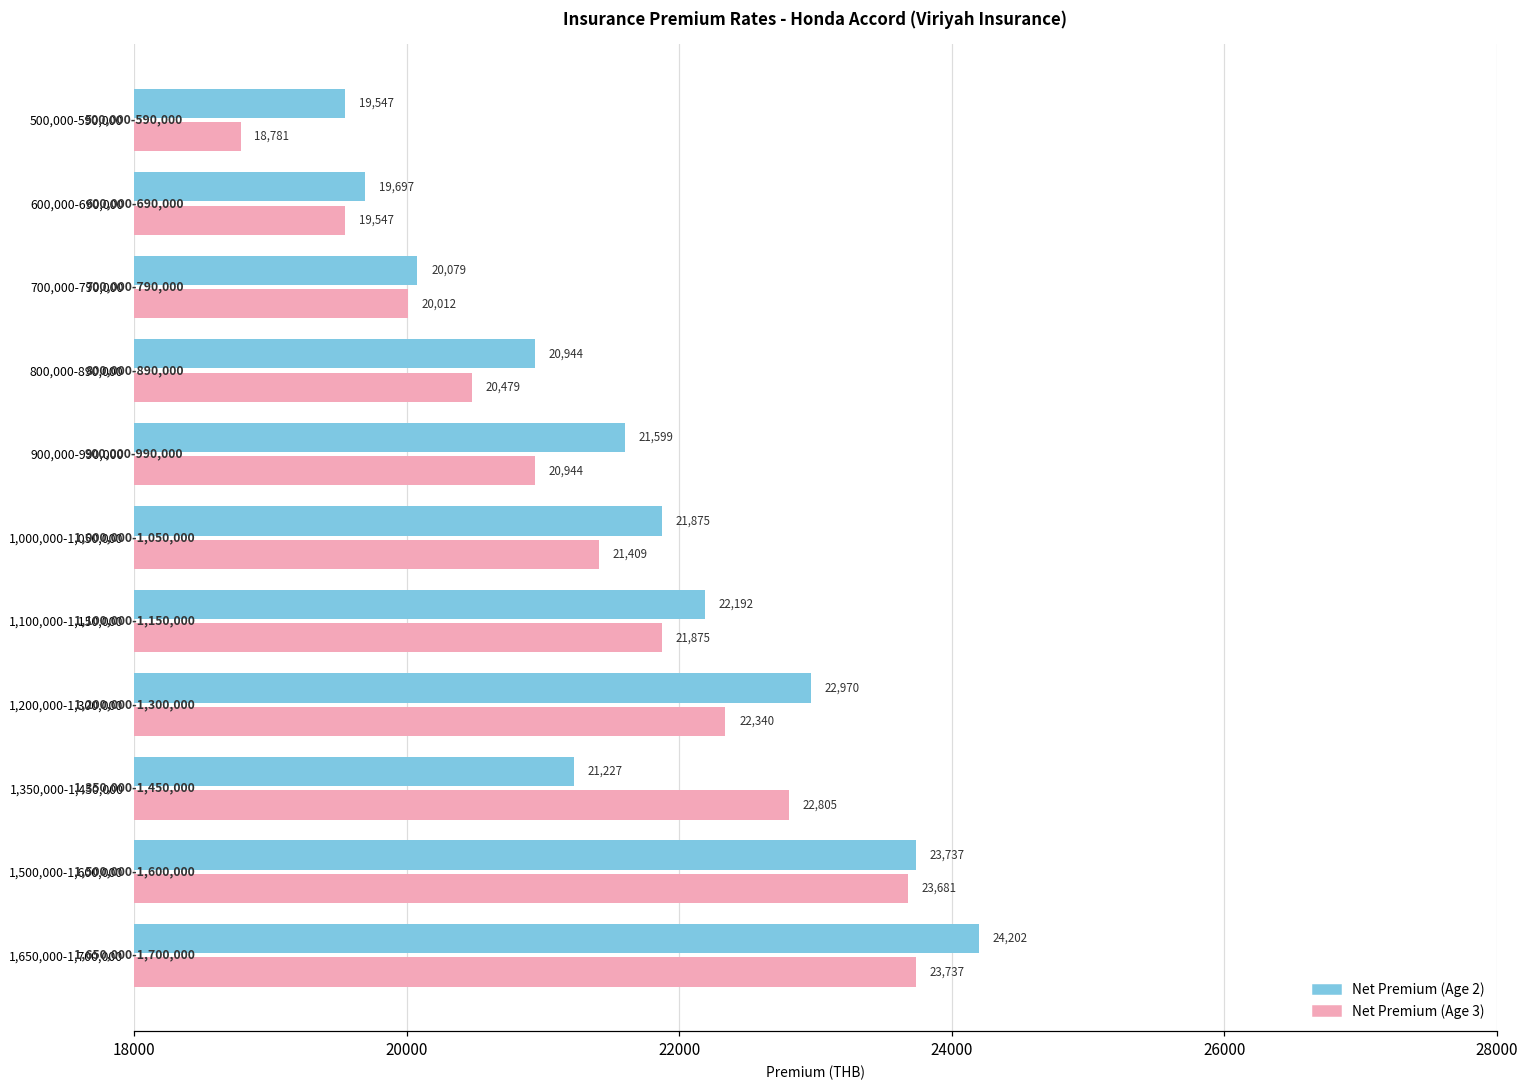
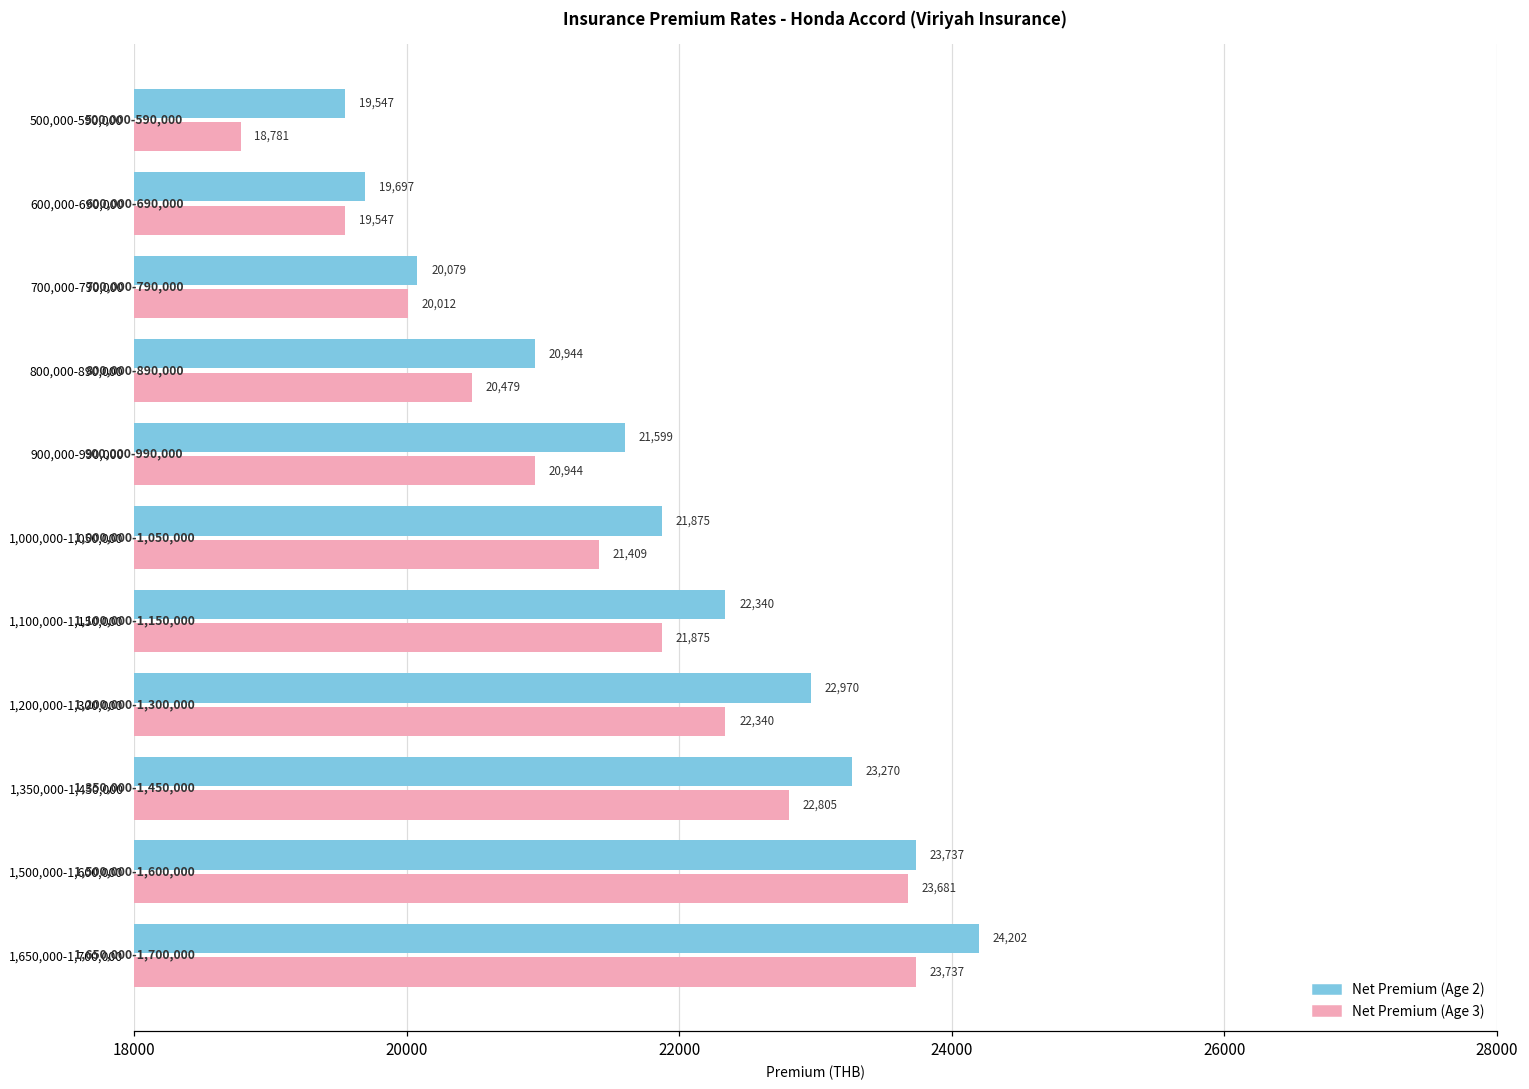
  {
    "Net Premium (Age 2)": {
      "500,000-590,000": "19,547",
      "600,000-690,000": "19,697",
      "700,000-790,000": "20,079",
      "800,000-890,000": "20,944",
      "900,000-990,000": "21,599",
      "1,000,000-1,050,000": "21,875",
-     "1,100,000-1,150,000": "22,192",
+     "1,100,000-1,150,000": "22,340",
      "1,200,000-1,300,000": "22,970",
-     "1,350,000-1,450,000": "21,227",
+     "1,350,000-1,450,000": "23,270",
      "1,500,000-1,600,000": "23,737",
      "1,650,000-1,700,000": "24,202"
    },
    "Net Premium (Age 3)": {
      "500,000-590,000": "18,781",
      "600,000-690,000": "19,547",
      "700,000-790,000": "20,012",
      "800,000-890,000": "20,479",
      "900,000-990,000": "20,944",
      "1,000,000-1,050,000": "21,409",
      "1,100,000-1,150,000": "21,875",
      "1,200,000-1,300,000": "22,340",
      "1,350,000-1,450,000": "22,805",
      "1,500,000-1,600,000": "23,681",
      "1,650,000-1,700,000": "23,737"
    }
  }
